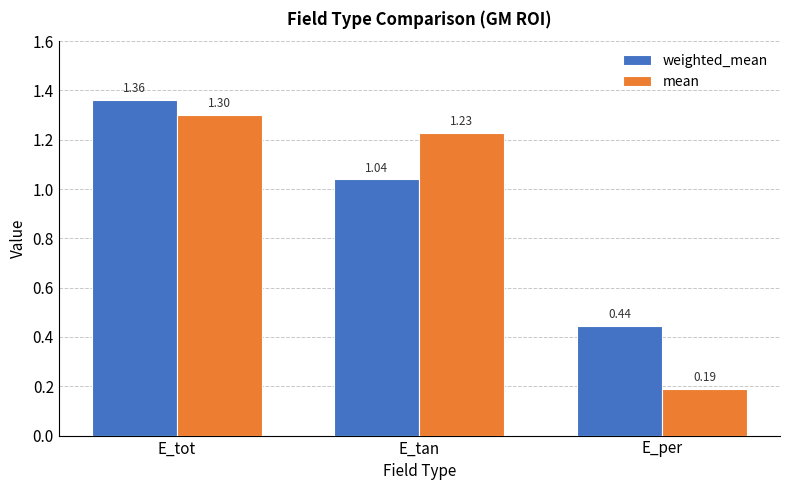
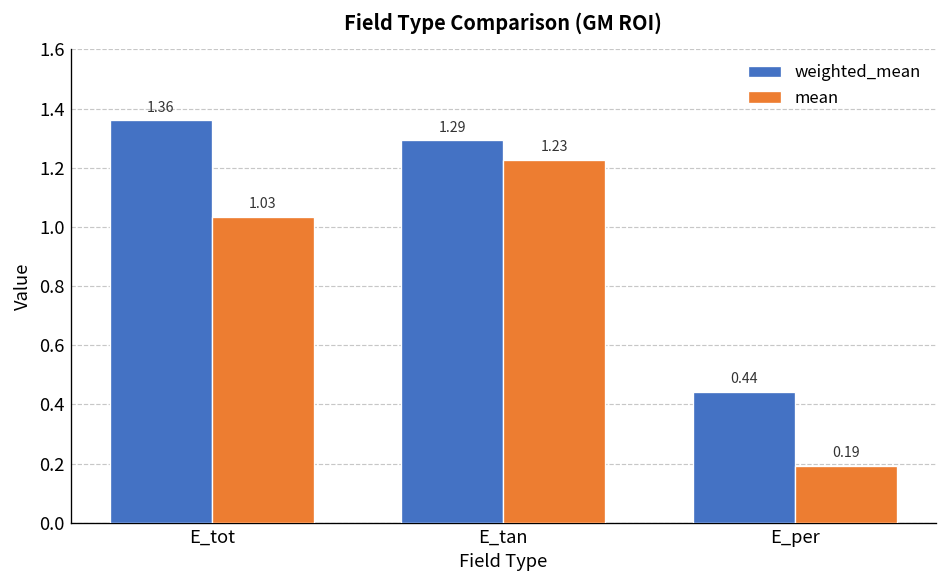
  {
    "weighted_mean": {
      "E_tot": 1.36,
-     "E_tan": 1.04,
+     "E_tan": 1.29,
      "E_per": 0.44
    },
    "mean": {
-     "E_tot": 1.30,
+     "E_tot": 1.03,
      "E_tan": 1.23,
      "E_per": 0.19
    }
  }
